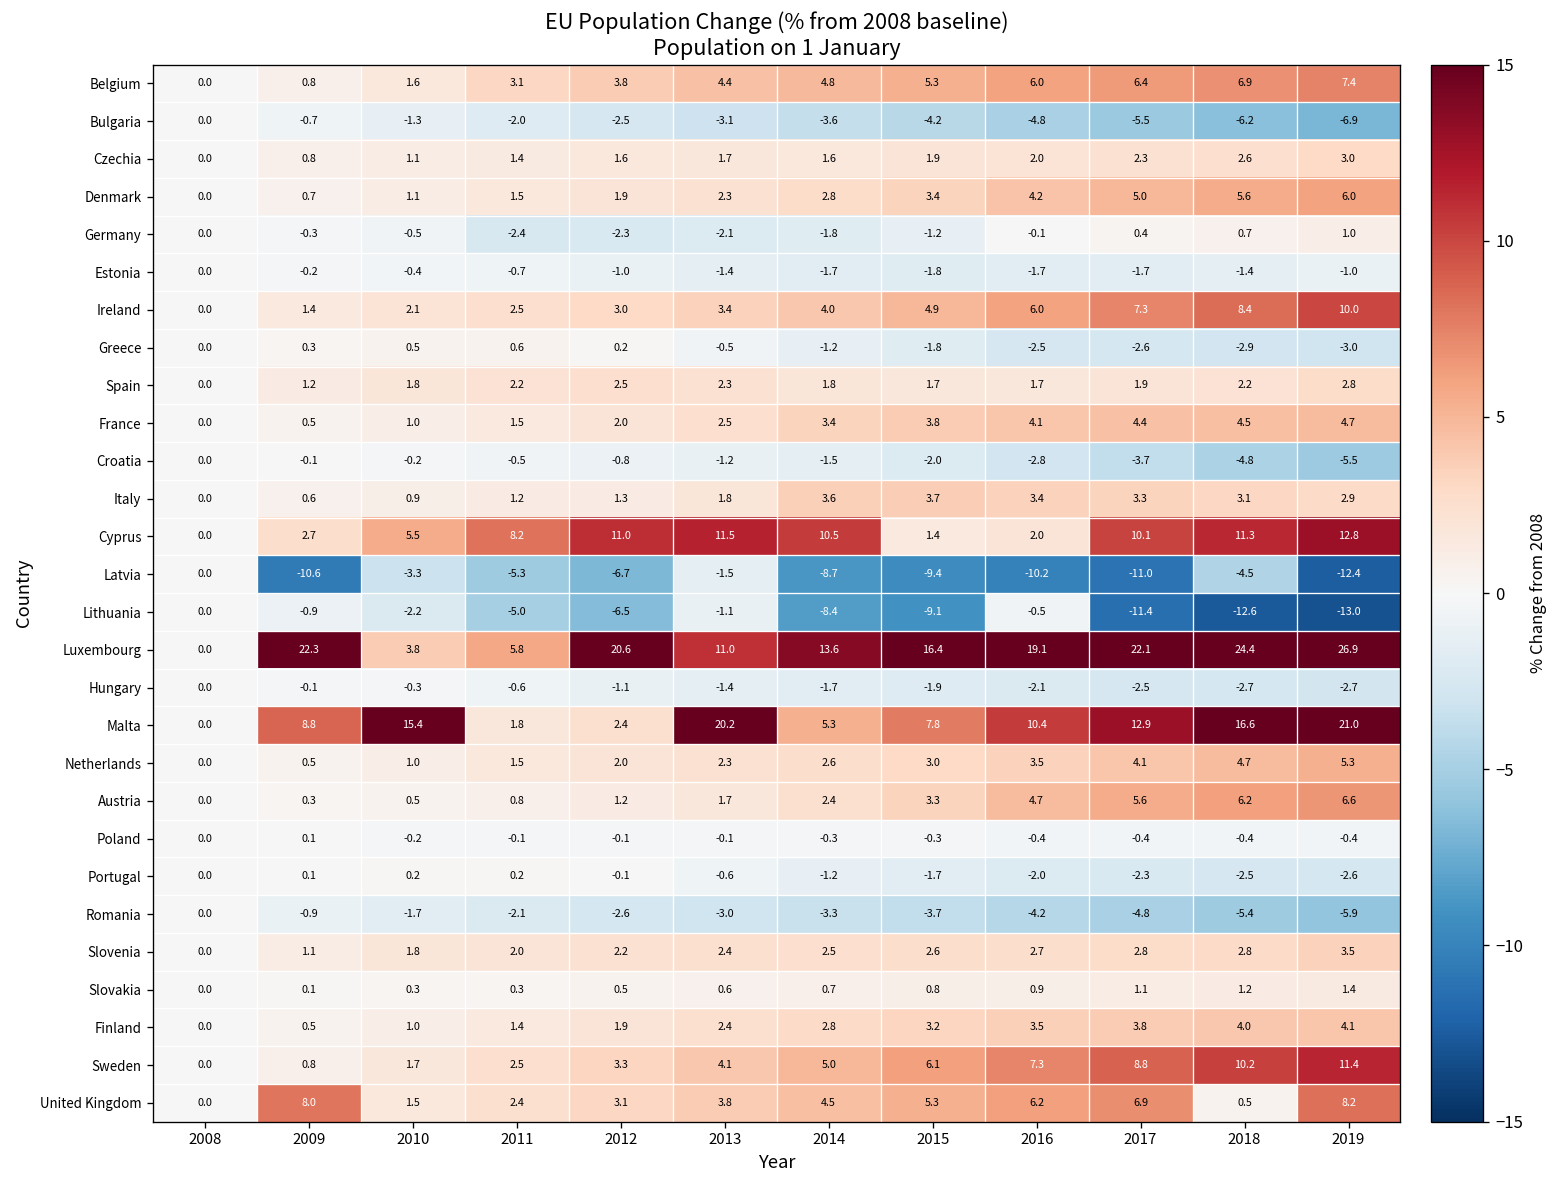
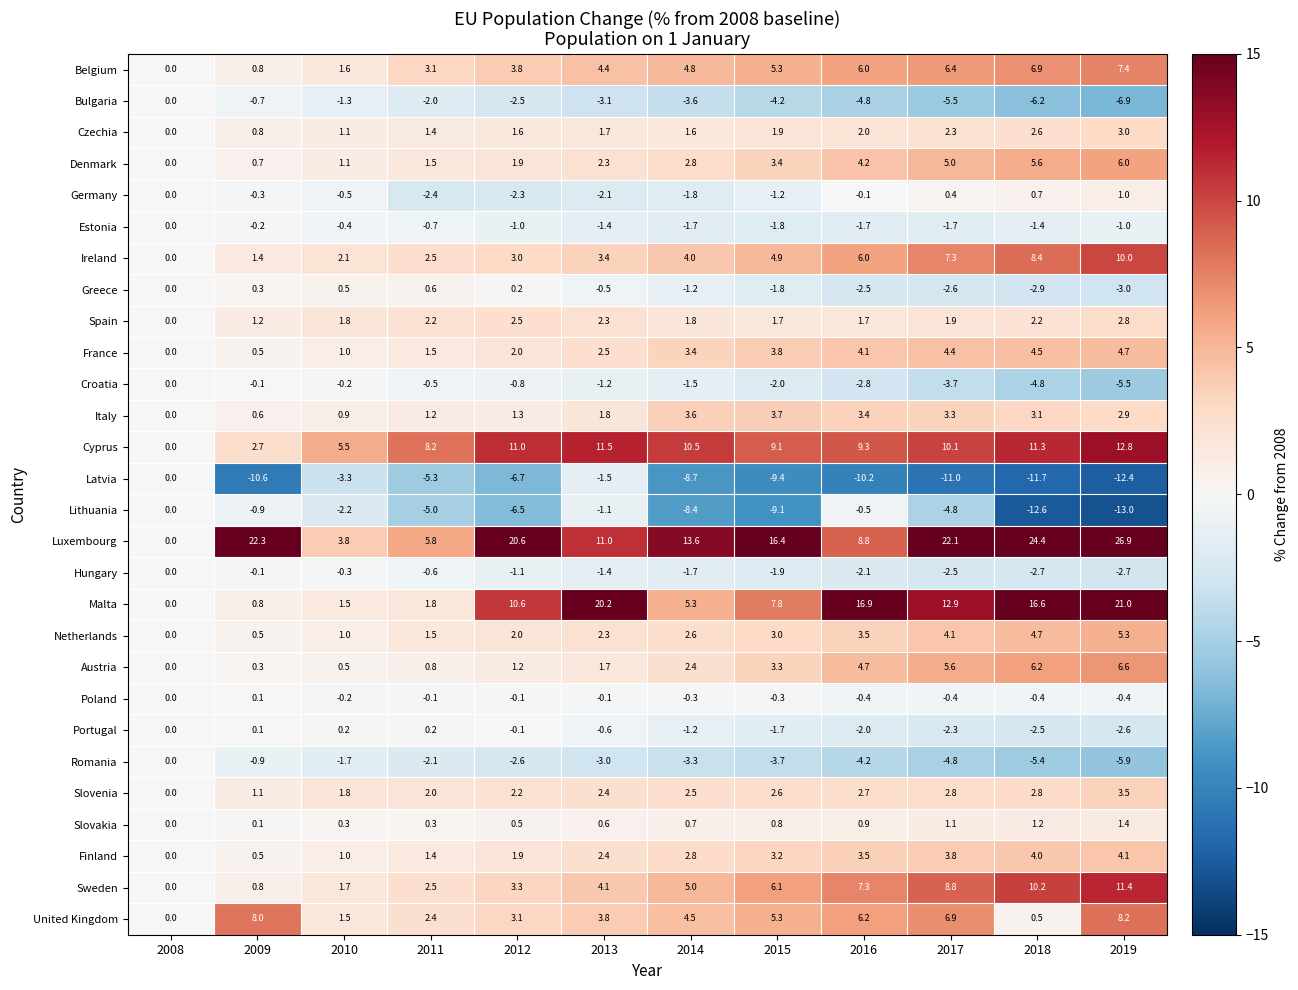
  {
    "Cyprus": {
      "2008": 0.0,
      "2009": 2.7,
      "2010": 5.5,
      "2011": 8.2,
      "2012": 11.0,
      "2013": 11.5,
      "2014": 10.5,
-     "2015": 1.4,
-     "2016": 2.0,
+     "2015": 9.1,
+     "2016": 9.3,
      "2017": 10.1,
      "2018": 11.3,
      "2019": 12.8
    },
    "Latvia": {
      "2008": 0.0,
      "2009": -10.6,
      "2010": -3.3,
      "2011": -5.3,
      "2012": -6.7,
      "2013": -1.5,
      "2014": -8.7,
      "2015": -9.4,
      "2016": -10.2,
      "2017": -11.0,
-     "2018": -4.5,
+     "2018": -11.7,
      "2019": -12.4
    },
    "Lithuania": {
      "2008": 0.0,
      "2009": -0.9,
      "2010": -2.2,
      "2011": -5.0,
      "2012": -6.5,
      "2013": -1.1,
      "2014": -8.4,
      "2015": -9.1,
      "2016": -0.5,
-     "2017": -11.4,
+     "2017": -4.8,
      "2018": -12.6,
      "2019": -13.0
    },
    "Luxembourg": {
      "2008": 0.0,
      "2009": 22.3,
      "2010": 3.8,
      "2011": 5.8,
      "2012": 20.6,
      "2013": 11.0,
      "2014": 13.6,
      "2015": 16.4,
-     "2016": 19.1,
+     "2016": 8.8,
      "2017": 22.1,
      "2018": 24.4,
      "2019": 26.9
    },
    "Malta": {
      "2008": 0.0,
-     "2009": 8.8,
-     "2010": 15.4,
+     "2009": 0.8,
+     "2010": 1.5,
      "2011": 1.8,
-     "2012": 2.4,
+     "2012": 10.6,
      "2013": 20.2,
      "2014": 5.3,
      "2015": 7.8,
-     "2016": 10.4,
+     "2016": 16.9,
      "2017": 12.9,
      "2018": 16.6,
      "2019": 21.0
    }
  }
